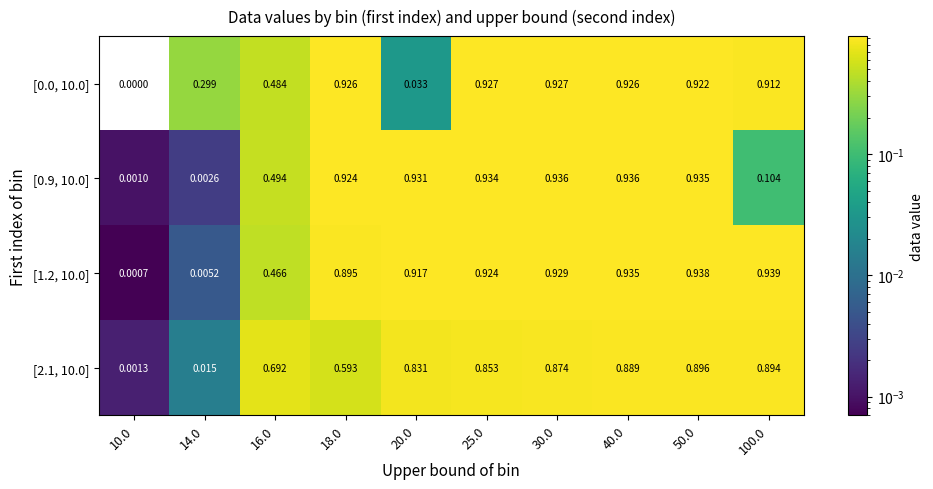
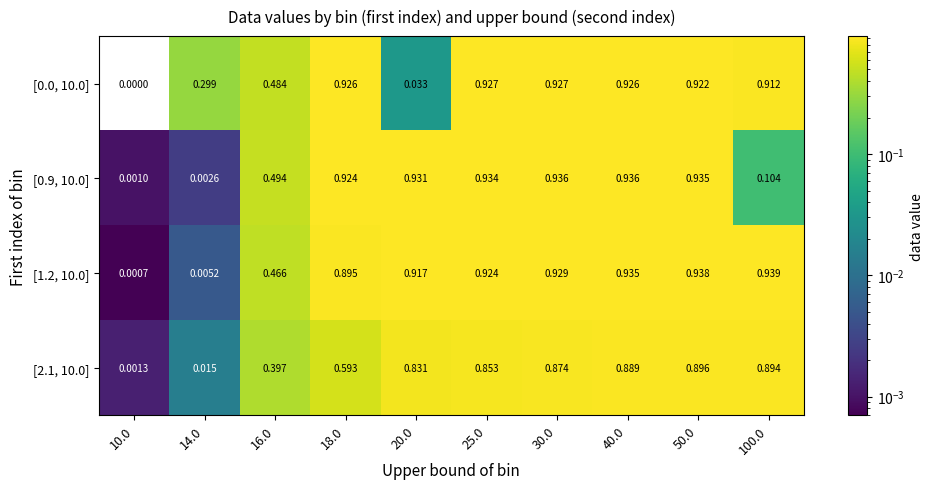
  {
    "[0.0, 10.0]": {
      "10.0": 0.0000,
      "14.0": 0.299,
      "16.0": 0.484,
      "18.0": 0.926,
      "20.0": 0.033,
      "25.0": 0.927,
      "30.0": 0.927,
      "40.0": 0.926,
      "50.0": 0.922,
      "100.0": 0.912
    },
    "[0.9, 10.0]": {
      "10.0": 0.0010,
      "14.0": 0.0026,
      "16.0": 0.494,
      "18.0": 0.924,
      "20.0": 0.931,
      "25.0": 0.934,
      "30.0": 0.936,
      "40.0": 0.936,
      "50.0": 0.935,
      "100.0": 0.104
    },
    "[1.2, 10.0]": {
      "10.0": 0.0007,
      "14.0": 0.0052,
      "16.0": 0.466,
      "18.0": 0.895,
      "20.0": 0.917,
      "25.0": 0.924,
      "30.0": 0.929,
      "40.0": 0.935,
      "50.0": 0.938,
      "100.0": 0.939
    },
    "[2.1, 10.0]": {
      "10.0": 0.0013,
      "14.0": 0.015,
-     "16.0": 0.692,
+     "16.0": 0.397,
      "18.0": 0.593,
      "20.0": 0.831,
      "25.0": 0.853,
      "30.0": 0.874,
      "40.0": 0.889,
      "50.0": 0.896,
      "100.0": 0.894
    }
  }
